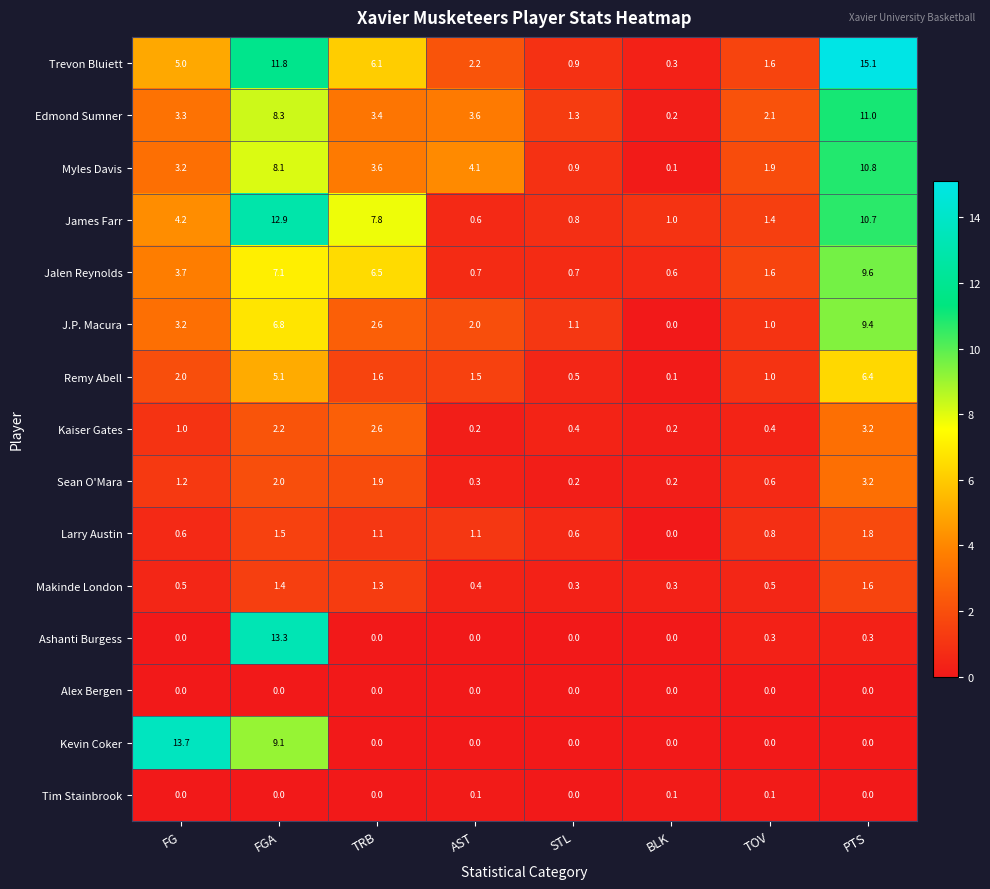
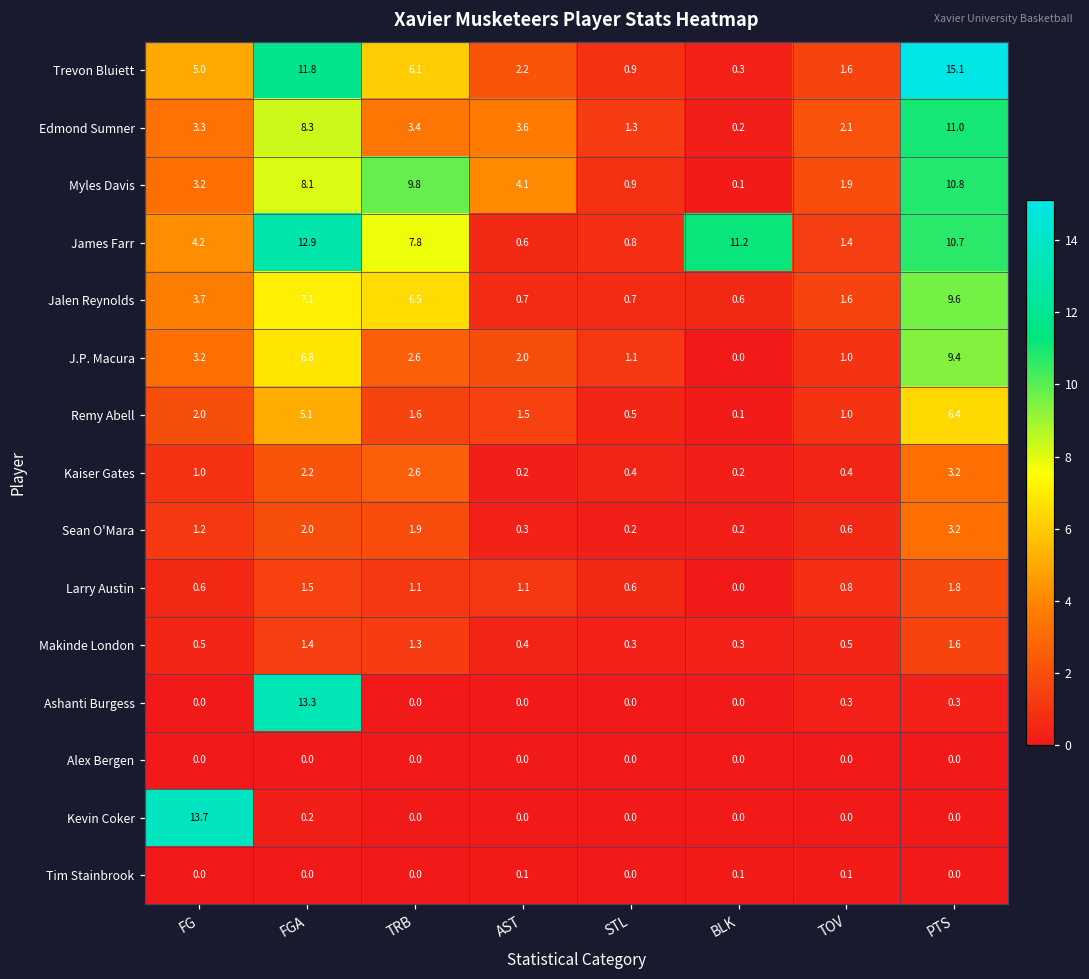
  {
    "Trevon Bluiett": {
      "FG": 5.0,
      "FGA": 11.8,
      "TRB": 6.1,
      "AST": 2.2,
      "STL": 0.9,
      "BLK": 0.3,
      "TOV": 1.6,
      "PTS": 15.1
    },
    "Edmond Sumner": {
      "FG": 3.3,
      "FGA": 8.3,
      "TRB": 3.4,
      "AST": 3.6,
      "STL": 1.3,
      "BLK": 0.2,
      "TOV": 2.1,
      "PTS": 11.0
    },
    "Myles Davis": {
      "FG": 3.2,
      "FGA": 8.1,
-     "TRB": 3.6,
+     "TRB": 9.8,
      "AST": 4.1,
      "STL": 0.9,
      "BLK": 0.1,
      "TOV": 1.9,
      "PTS": 10.8
    },
    "James Farr": {
      "FG": 4.2,
      "FGA": 12.9,
      "TRB": 7.8,
      "AST": 0.6,
      "STL": 0.8,
-     "BLK": 1.0,
+     "BLK": 11.2,
      "TOV": 1.4,
      "PTS": 10.7
    },
    "Jalen Reynolds": {
      "FG": 3.7,
      "FGA": 7.1,
      "TRB": 6.5,
      "AST": 0.7,
      "STL": 0.7,
      "BLK": 0.6,
      "TOV": 1.6,
      "PTS": 9.6
    },
    "J.P. Macura": {
      "FG": 3.2,
      "FGA": 6.8,
      "TRB": 2.6,
      "AST": 2.0,
      "STL": 1.1,
      "BLK": 0.0,
      "TOV": 1.0,
      "PTS": 9.4
    },
    "Remy Abell": {
      "FG": 2.0,
      "FGA": 5.1,
      "TRB": 1.6,
      "AST": 1.5,
      "STL": 0.5,
      "BLK": 0.1,
      "TOV": 1.0,
      "PTS": 6.4
    },
    "Kaiser Gates": {
      "FG": 1.0,
      "FGA": 2.2,
      "TRB": 2.6,
      "AST": 0.2,
      "STL": 0.4,
      "BLK": 0.2,
      "TOV": 0.4,
      "PTS": 3.2
    },
    "Sean O'Mara": {
      "FG": 1.2,
      "FGA": 2.0,
      "TRB": 1.9,
      "AST": 0.3,
      "STL": 0.2,
      "BLK": 0.2,
      "TOV": 0.6,
      "PTS": 3.2
    },
    "Larry Austin": {
      "FG": 0.6,
      "FGA": 1.5,
      "TRB": 1.1,
      "AST": 1.1,
      "STL": 0.6,
      "BLK": 0.0,
      "TOV": 0.8,
      "PTS": 1.8
    },
    "Makinde London": {
      "FG": 0.5,
      "FGA": 1.4,
      "TRB": 1.3,
      "AST": 0.4,
      "STL": 0.3,
      "BLK": 0.3,
      "TOV": 0.5,
      "PTS": 1.6
    },
    "Ashanti Burgess": {
      "FG": 0.0,
      "FGA": 13.3,
      "TRB": 0.0,
      "AST": 0.0,
      "STL": 0.0,
      "BLK": 0.0,
      "TOV": 0.3,
      "PTS": 0.3
    },
    "Alex Bergen": {
      "FG": 0.0,
      "FGA": 0.0,
      "TRB": 0.0,
      "AST": 0.0,
      "STL": 0.0,
      "BLK": 0.0,
      "TOV": 0.0,
      "PTS": 0.0
    },
    "Kevin Coker": {
      "FG": 13.7,
-     "FGA": 9.1,
+     "FGA": 0.2,
      "TRB": 0.0,
      "AST": 0.0,
      "STL": 0.0,
      "BLK": 0.0,
      "TOV": 0.0,
      "PTS": 0.0
    },
    "Tim Stainbrook": {
      "FG": 0.0,
      "FGA": 0.0,
      "TRB": 0.0,
      "AST": 0.1,
      "STL": 0.0,
      "BLK": 0.1,
      "TOV": 0.1,
      "PTS": 0.0
    }
  }
